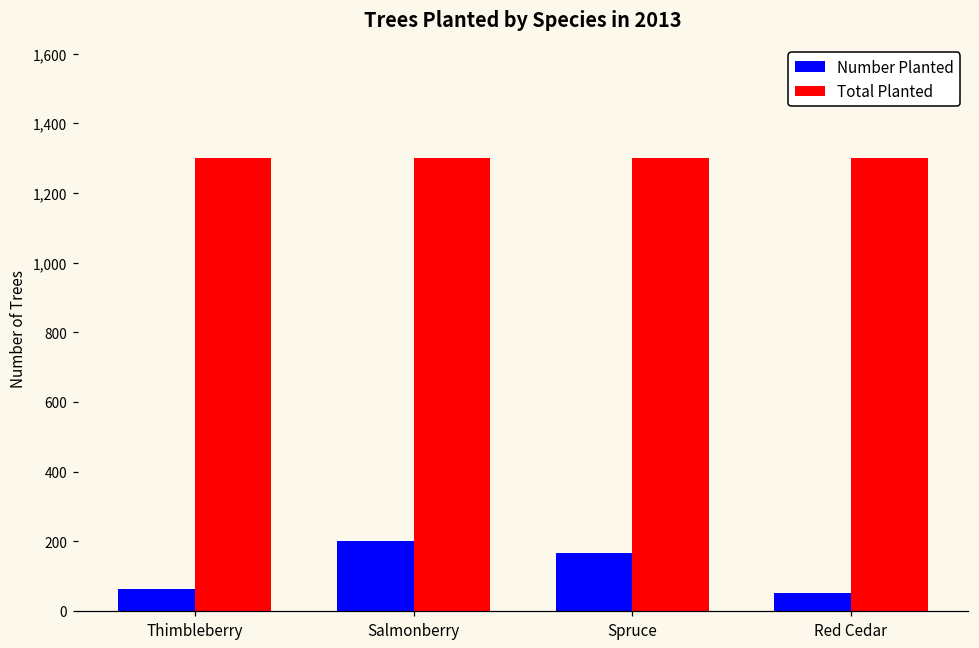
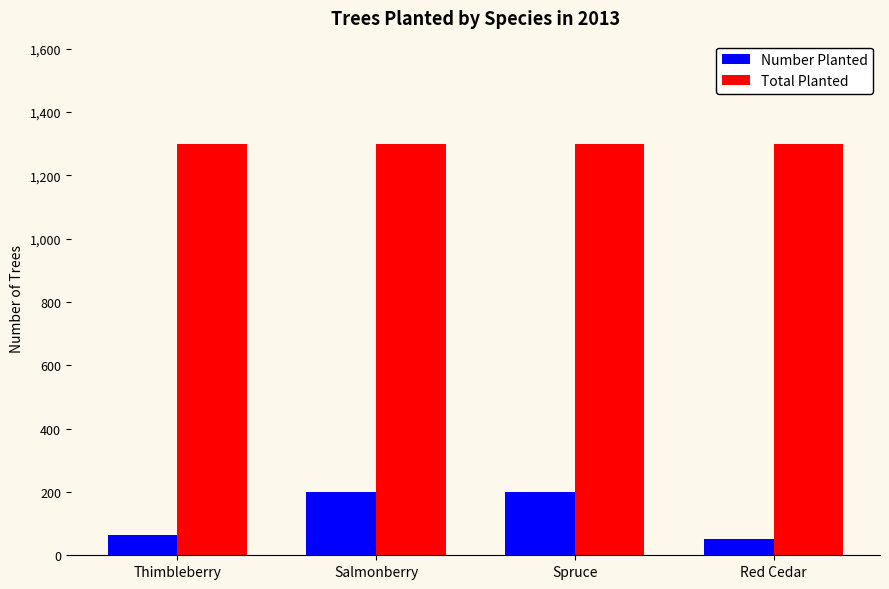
  {
    "Number Planted": {
      "Thimbleberry": "60",
      "Salmonberry": "200",
-     "Spruce": "170",
+     "Spruce": "200",
      "Red Cedar": "50"
    },
    "Total Planted": {
      "Thimbleberry": "1,300",
      "Salmonberry": "1,300",
      "Spruce": "1,300",
      "Red Cedar": "1,300"
    }
  }
